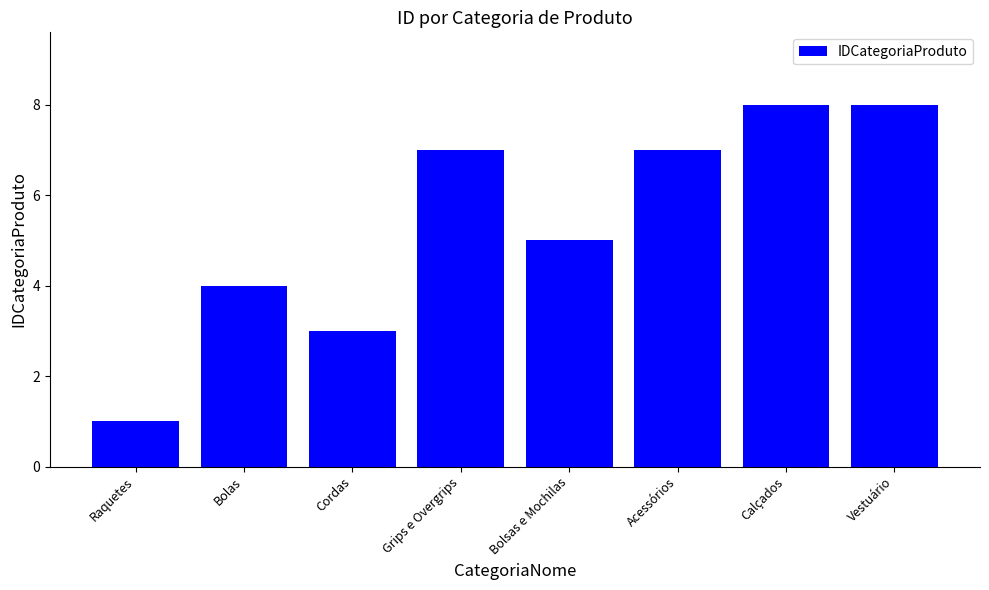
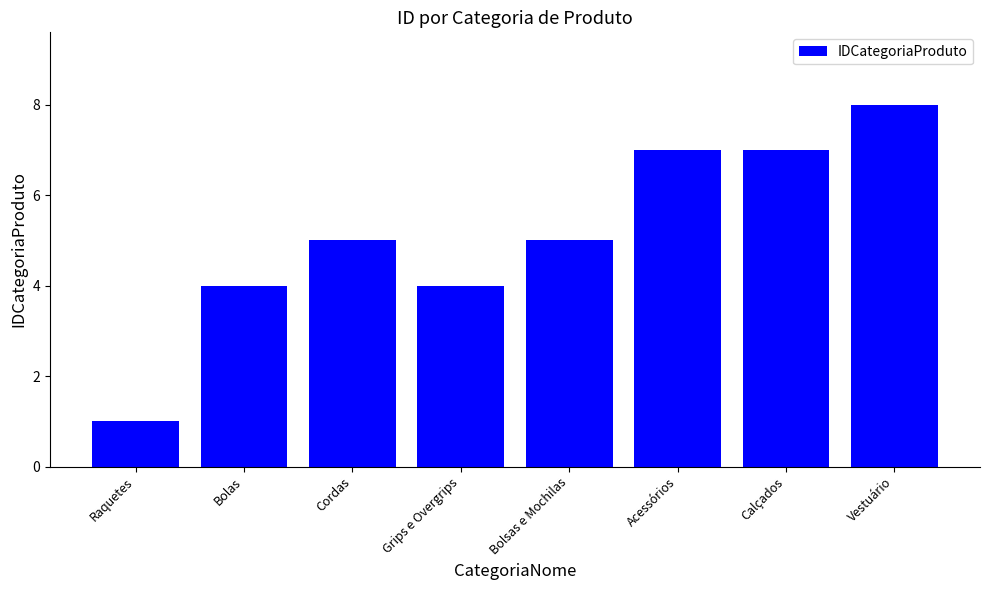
  {
    "Raquetes": 1,
    "Bolas": 4,
-   "Cordas": 3,
-   "Grips e Overgrips": 7,
+   "Cordas": 5,
+   "Grips e Overgrips": 4,
    "Bolsas e Mochilas": 5,
    "Acessórios": 7,
-   "Calçados": 8,
+   "Calçados": 7,
    "Vestuário": 8
  }
